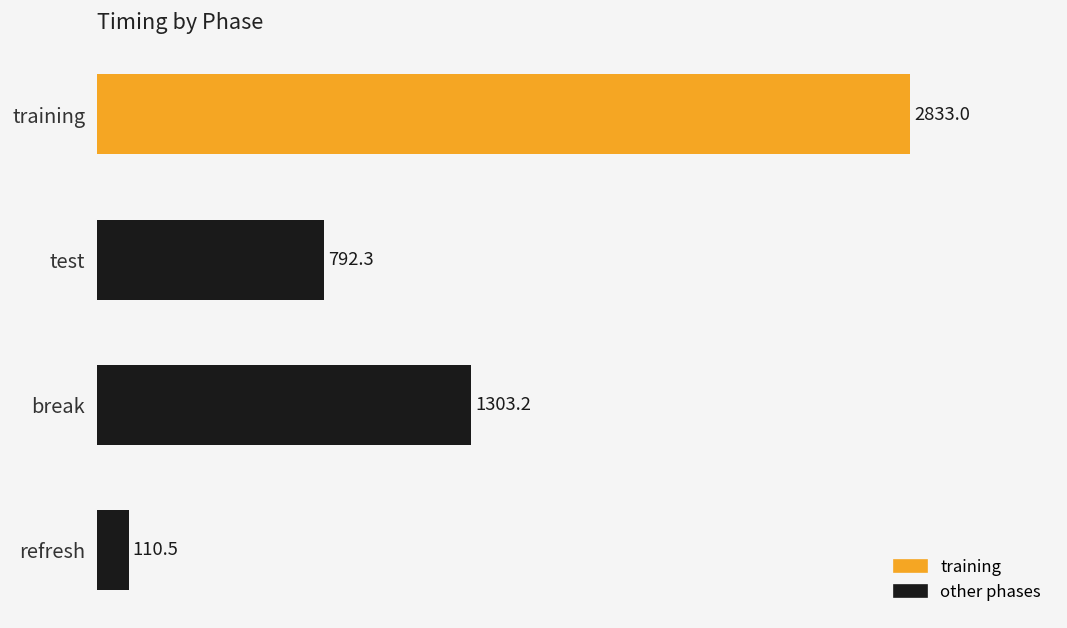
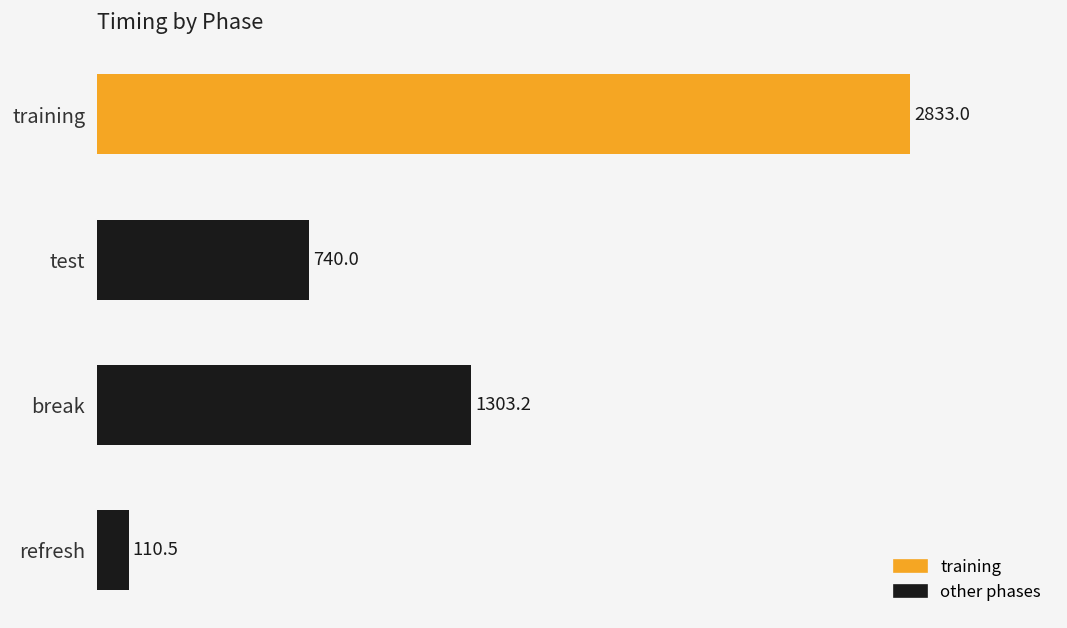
  {
    "training": 2833.0,
-   "test": 792.3,
+   "test": 740.0,
    "break": 1303.2,
    "refresh": 110.5
  }
